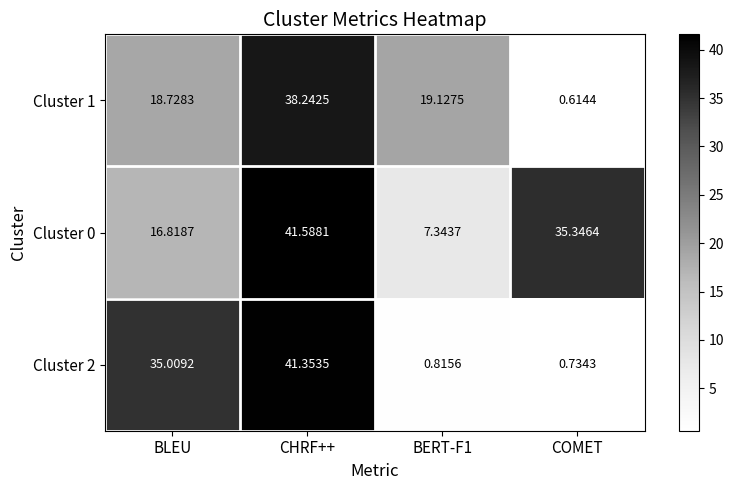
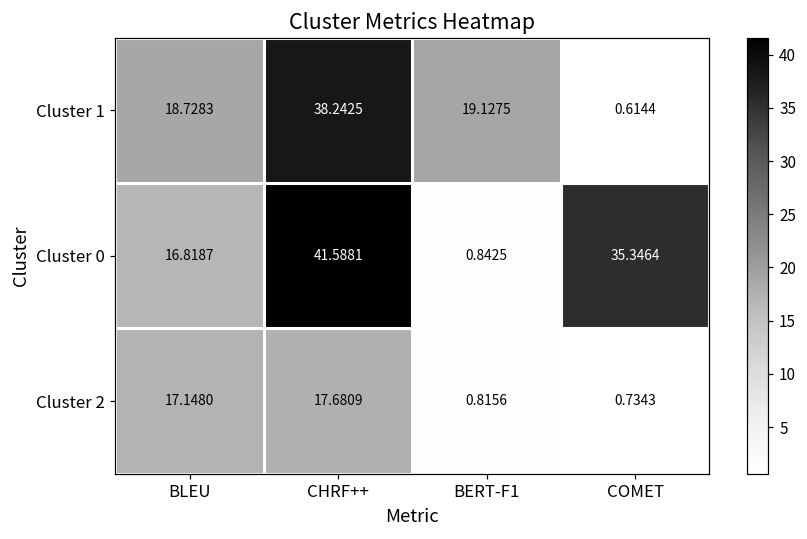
  {
    "Cluster 1": {
      "BLEU": 18.7283,
      "CHRF++": 38.2425,
      "BERT-F1": 19.1275,
      "COMET": 0.6144
    },
    "Cluster 0": {
      "BLEU": 16.8187,
      "CHRF++": 41.5881,
-     "BERT-F1": 7.3437,
+     "BERT-F1": 0.8425,
      "COMET": 35.3464
    },
    "Cluster 2": {
-     "BLEU": 35.0092,
-     "CHRF++": 41.3535,
+     "BLEU": 17.1480,
+     "CHRF++": 17.6809,
      "BERT-F1": 0.8156,
      "COMET": 0.7343
    }
  }
